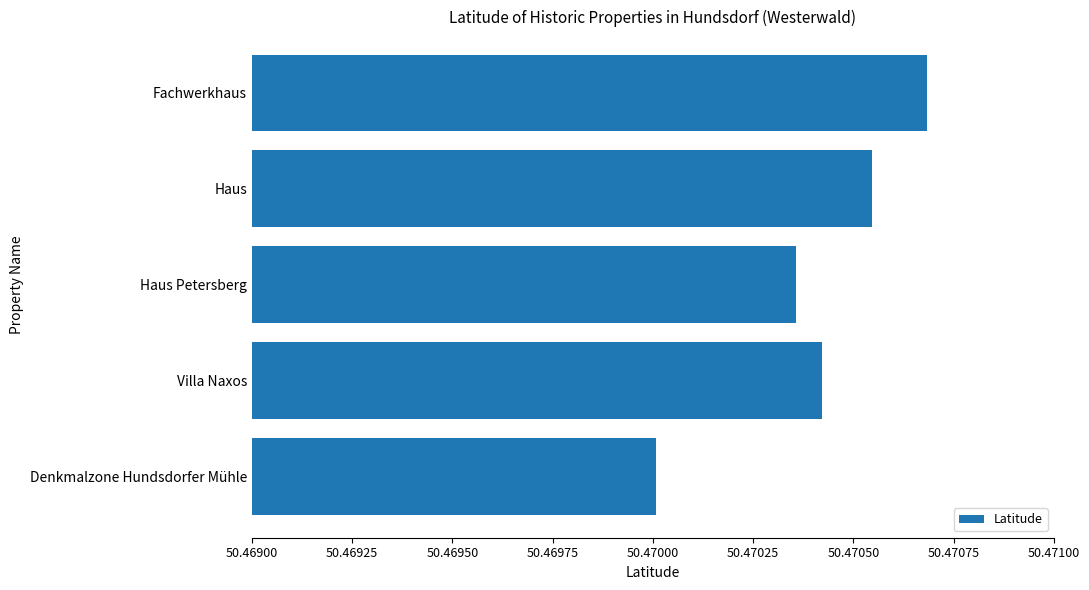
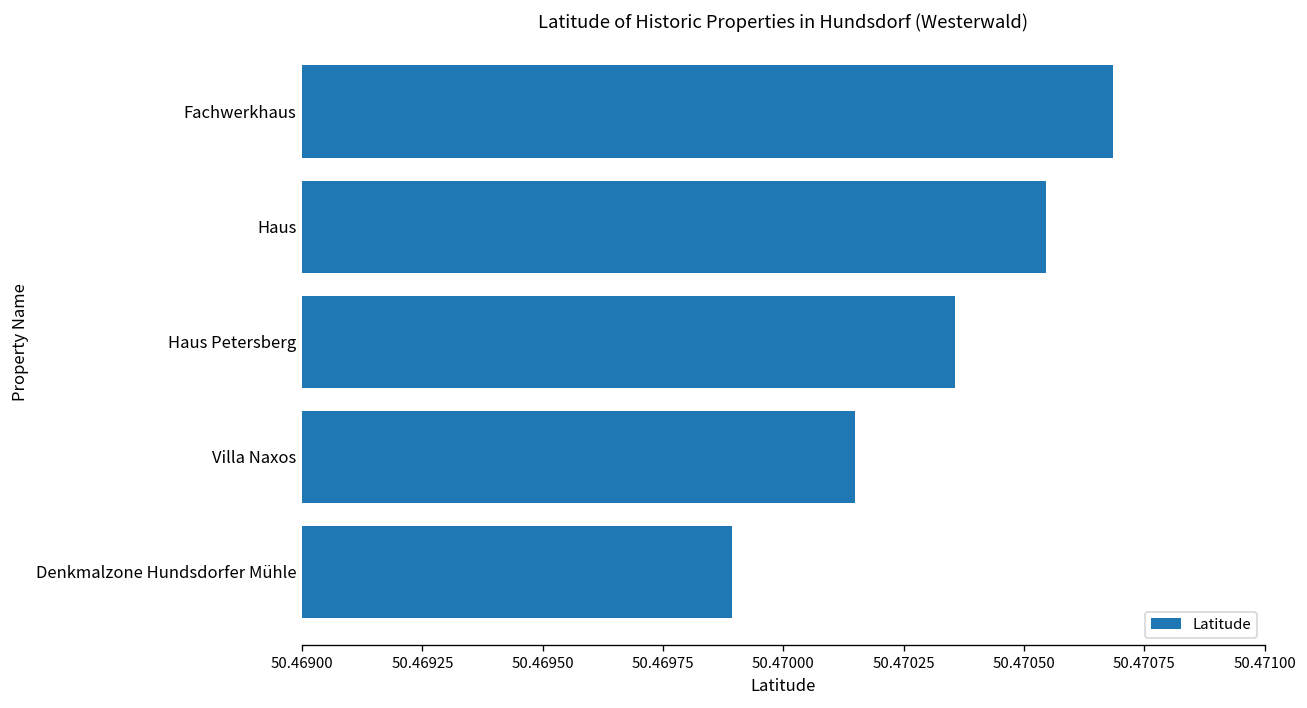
  {
    "Fachwerkhaus": 50.47068,
    "Haus": 50.47055,
    "Haus Petersberg": 50.47036,
-   "Villa Naxos": 50.47042,
-   "Denkmalzone Hundsdorfer Mühle": 50.47001
+   "Villa Naxos": 50.47015,
+   "Denkmalzone Hundsdorfer Mühle": 50.46989
  }
